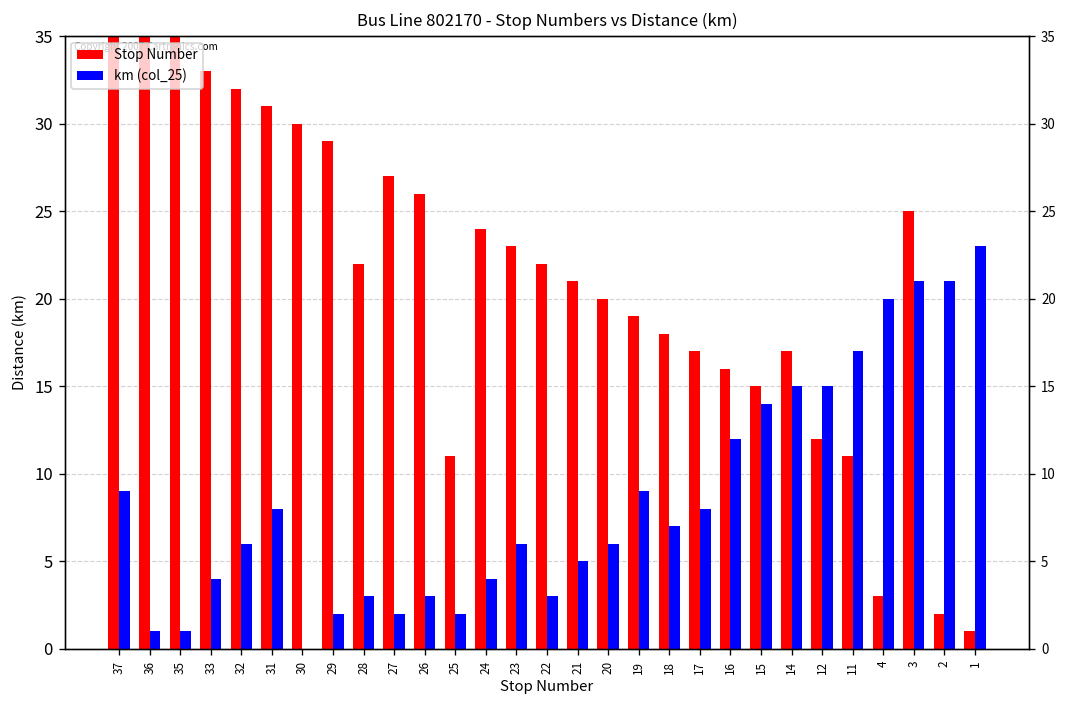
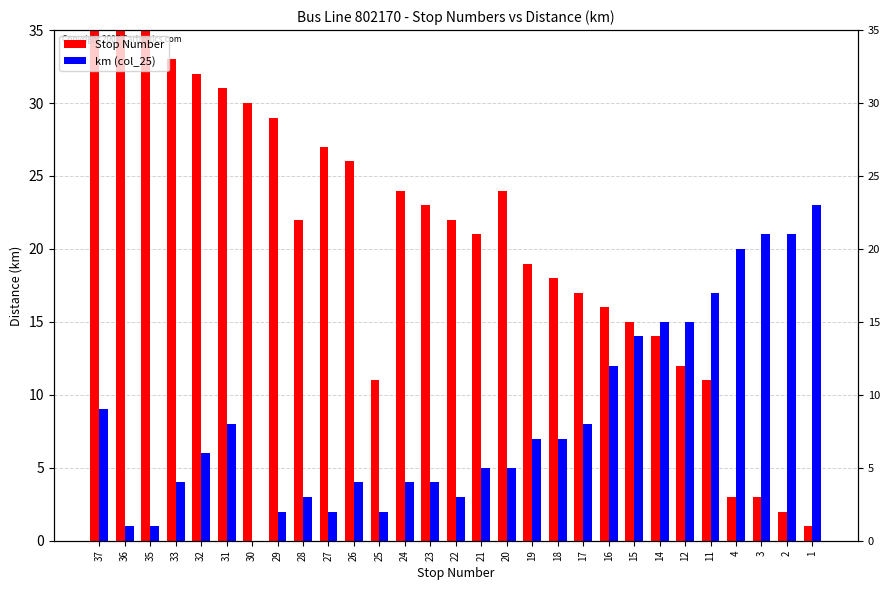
  {
    "Stop Number": {
      "35": 35,
      "33": 33,
      "32": 32,
      "31": 31,
      "30": 30,
      "29": 29,
      "28": 22,
      "27": 27,
      "26": 26,
      "25": 11,
      "24": 24,
      "23": 23,
      "22": 22,
      "21": 21,
-     "20": 20,
+     "20": 24,
      "19": 19,
      "18": 18,
      "17": 17,
      "16": 16,
      "15": 15,
-     "14": 17,
+     "14": 14,
      "12": 12,
      "11": 11,
      "4": 3,
-     "3": 25,
+     "3": 3,
      "2": 2,
      "1": 1
    },
    "km (col_25)": {
      "37": 9,
      "36": 1,
      "35": 1,
      "33": 4,
      "32": 6,
      "31": 8,
      "30": 0,
      "29": 2,
      "28": 3,
      "27": 2,
-     "26": 3,
+     "26": 4,
      "25": 2,
      "24": 4,
-     "23": 6,
+     "23": 4,
      "22": 3,
      "21": 5,
-     "20": 6,
-     "19": 9,
+     "20": 5,
+     "19": 7,
      "18": 7,
      "17": 8,
      "16": 12,
      "15": 14,
      "14": 15,
      "12": 15,
      "11": 17,
      "4": 20,
      "3": 21,
      "2": 21,
      "1": 23
    }
  }
